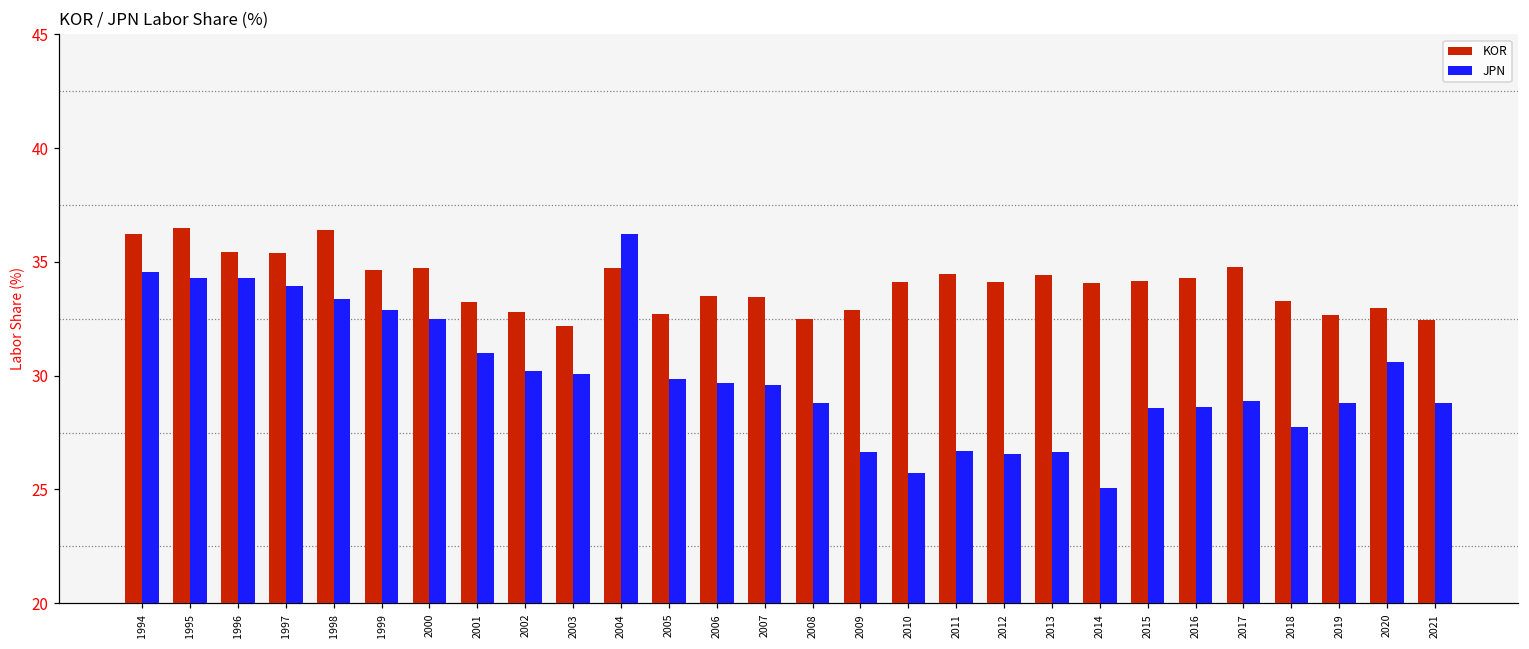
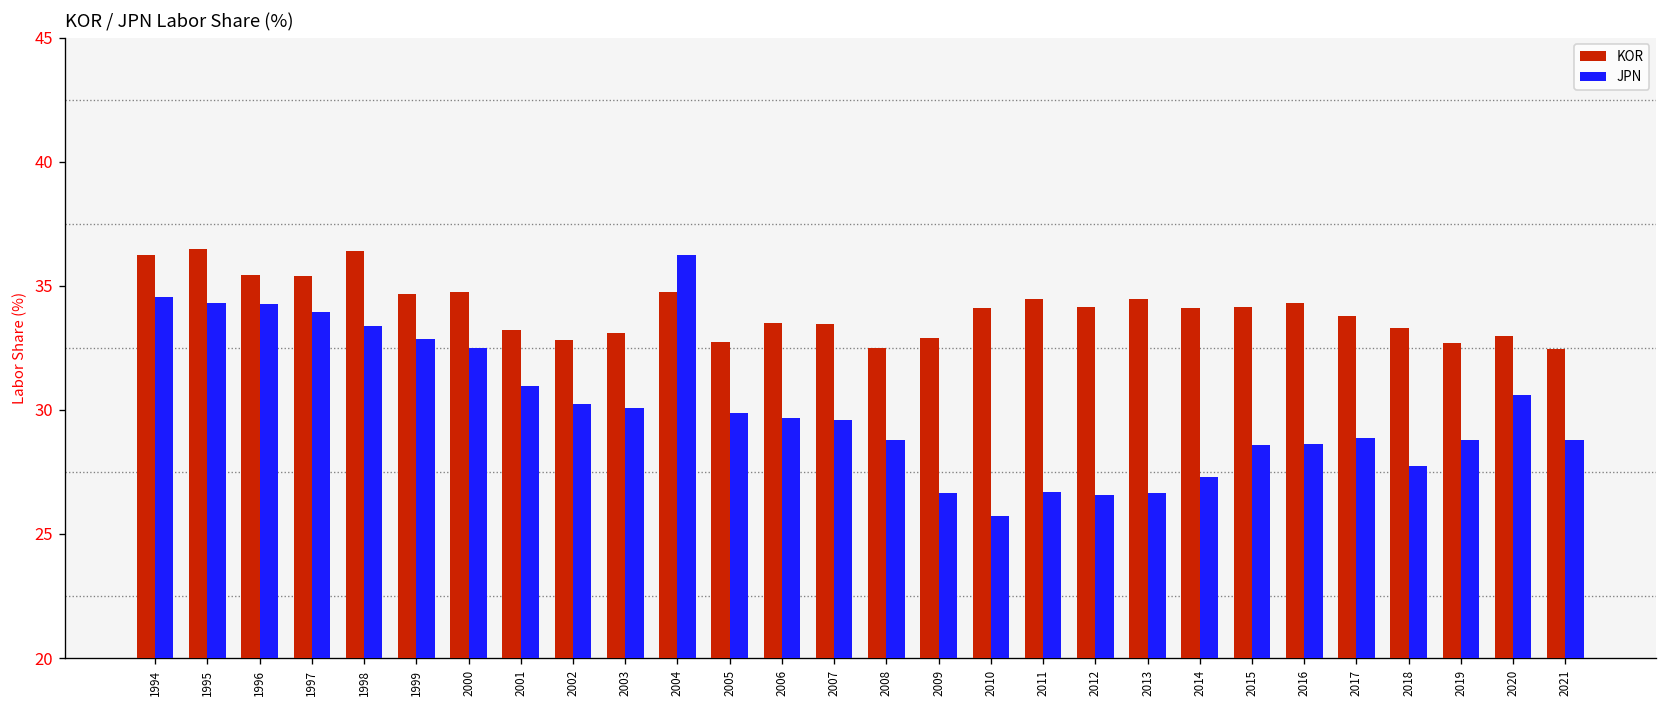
  {
    "KOR": {
      "1994": 36.2,
      "1995": 36.5,
      "1996": 35.4,
      "1997": 35.4,
      "1998": 36.4,
      "1999": 34.7,
      "2000": 34.8,
      "2001": 33.2,
      "2002": 32.8,
-     "2003": 32.2,
+     "2003": 33.1,
      "2004": 34.7,
      "2005": 32.7,
      "2006": 33.5,
      "2007": 33.5,
      "2008": 32.5,
      "2009": 32.9,
      "2010": 34.1,
      "2011": 34.5,
      "2012": 34.1,
      "2013": 34.4,
      "2014": 34.1,
      "2015": 34.1,
      "2016": 34.3,
-     "2017": 34.8,
+     "2017": 33.8,
      "2018": 33.3,
      "2019": 32.7,
      "2020": 33.0,
      "2021": 32.4
    },
    "JPN": {
      "1994": 34.6,
      "1995": 34.3,
      "1996": 34.3,
      "1997": 33.9,
      "1998": 33.4,
      "1999": 32.9,
      "2000": 32.5,
      "2001": 31.0,
      "2002": 30.2,
      "2003": 30.1,
      "2004": 36.2,
      "2005": 29.9,
      "2006": 29.7,
      "2007": 29.6,
      "2008": 28.8,
      "2009": 26.7,
      "2010": 25.7,
      "2011": 26.7,
      "2012": 26.6,
      "2013": 26.7,
-     "2014": 25.1,
+     "2014": 27.3,
      "2015": 28.6,
      "2016": 28.6,
      "2017": 28.9,
      "2018": 27.8,
      "2019": 28.8,
      "2020": 30.6,
      "2021": 28.8
    }
  }
